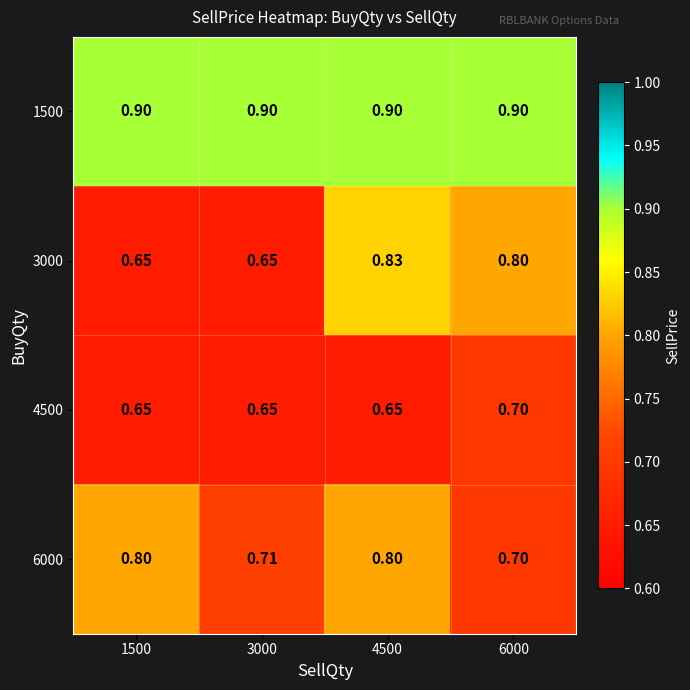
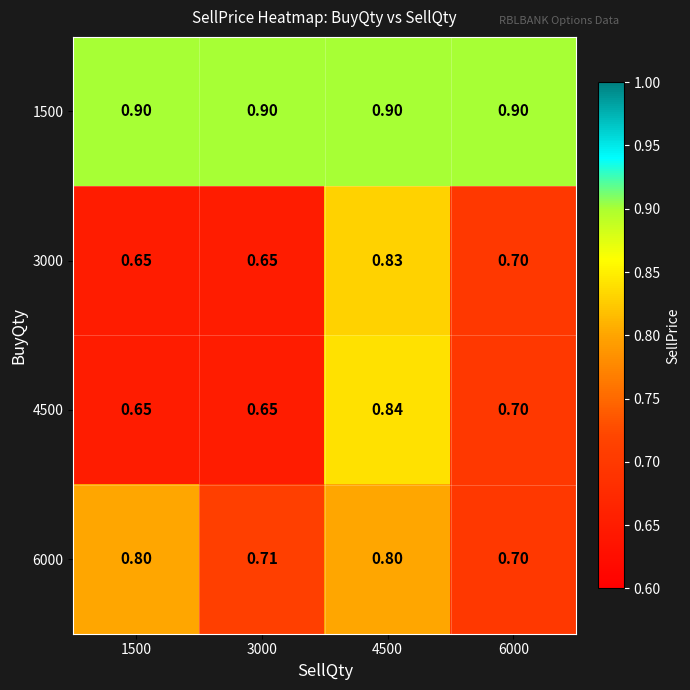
  {
    "1500": {
      "1500": 0.90,
      "3000": 0.90,
      "4500": 0.90,
      "6000": 0.90
    },
    "3000": {
      "1500": 0.65,
      "3000": 0.65,
      "4500": 0.83,
-     "6000": 0.80
+     "6000": 0.70
    },
    "4500": {
      "1500": 0.65,
      "3000": 0.65,
-     "4500": 0.65,
+     "4500": 0.84,
      "6000": 0.70
    },
    "6000": {
      "1500": 0.80,
      "3000": 0.71,
      "4500": 0.80,
      "6000": 0.70
    }
  }
